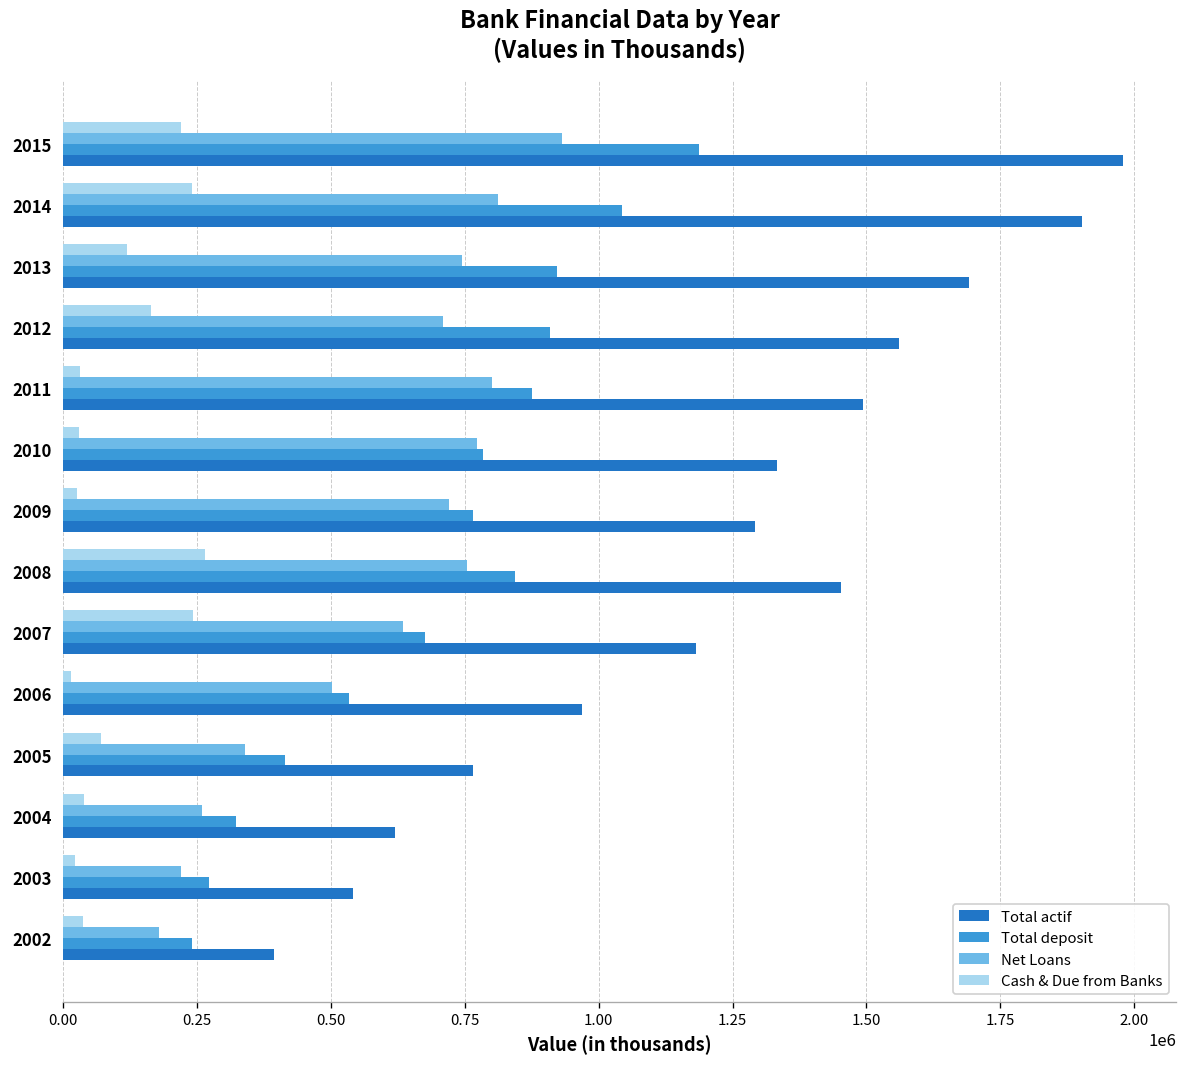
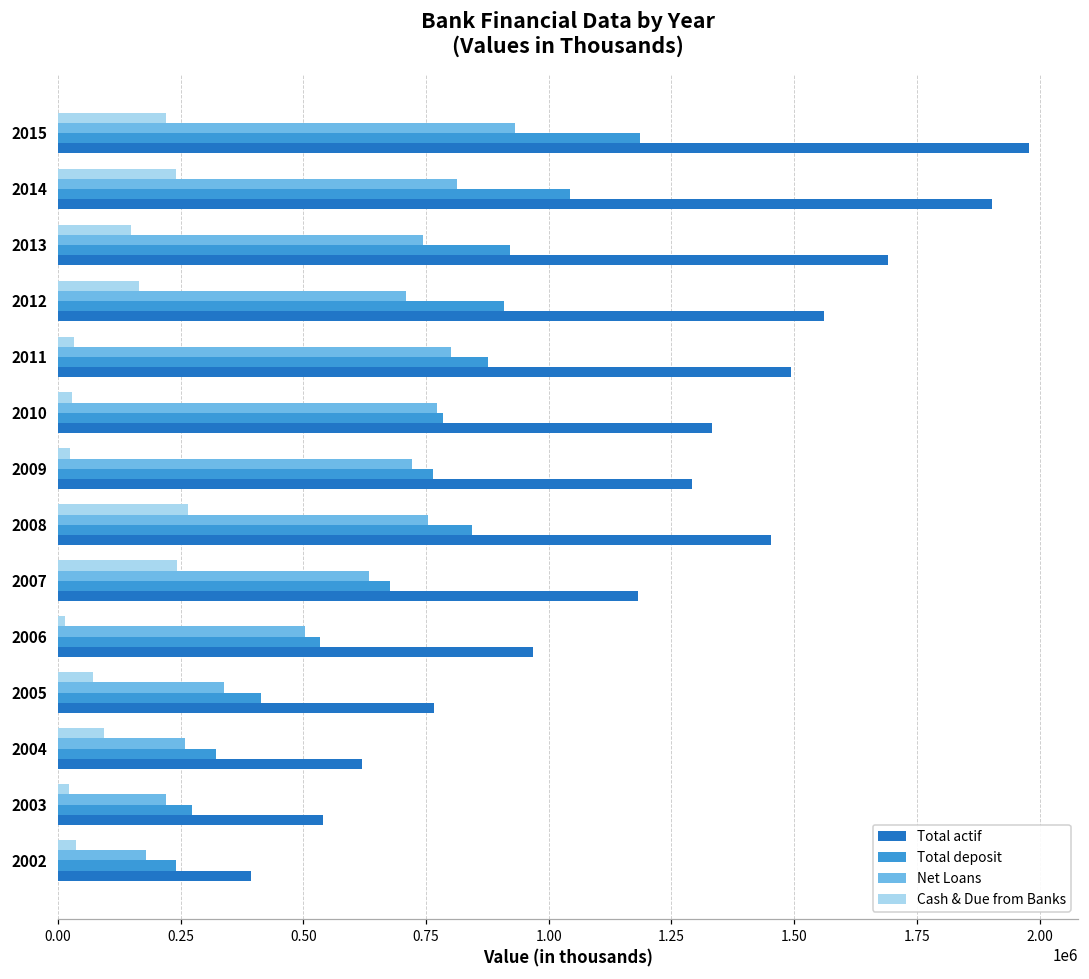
  {
    "Net Loans": {
      "2015": 930000,
      "2014": 810000,
      "2013": 740000,
      "2012": 710000,
      "2011": 800000,
      "2010": 770000,
      "2009": 720000,
      "2008": 750000,
      "2007": 630000,
      "2006": 500000,
      "2005": 340000,
      "2004": 260000,
      "2003": 220000,
      "2002": 180000
    },
    "Cash & Due from Banks": {
      "2015": 220000,
      "2014": 240000,
-     "2013": 120000,
+     "2013": 150000,
      "2012": 160000,
      "2011": 30000,
      "2010": 30000,
      "2009": 20000,
      "2008": 270000,
      "2007": 240000,
      "2006": 10000,
      "2005": 70000,
-     "2004": 40000,
+     "2004": 90000,
      "2003": 20000,
      "2002": 40000
    }
  }
